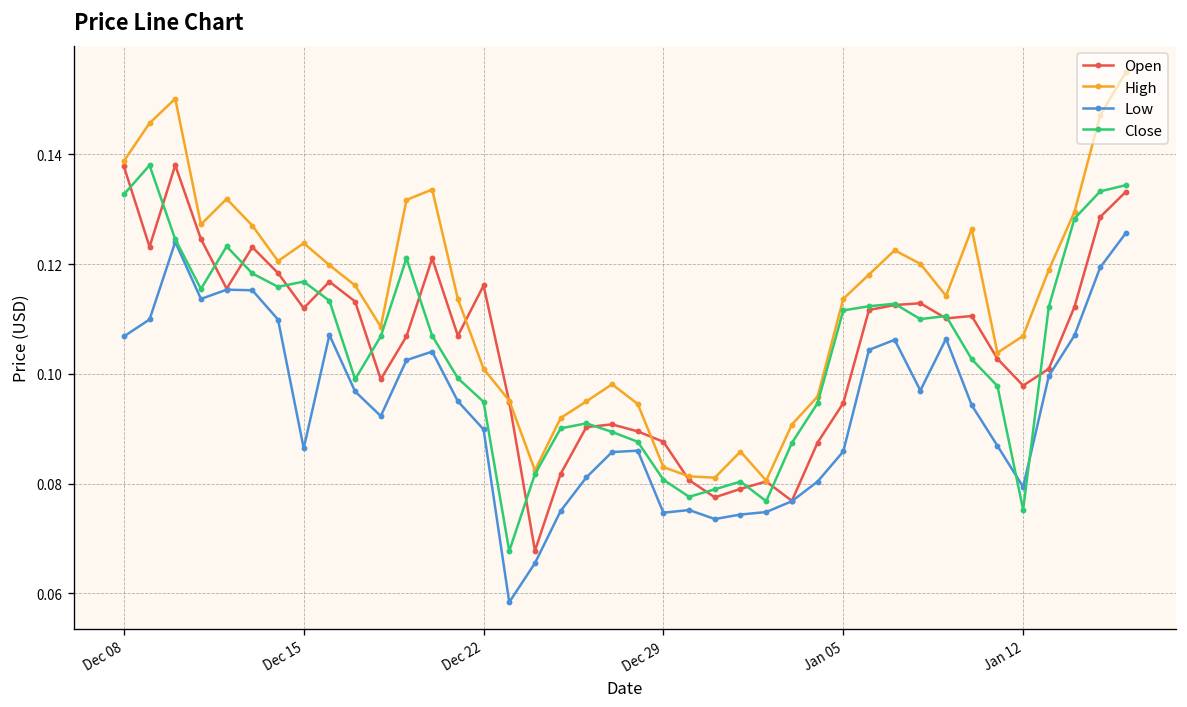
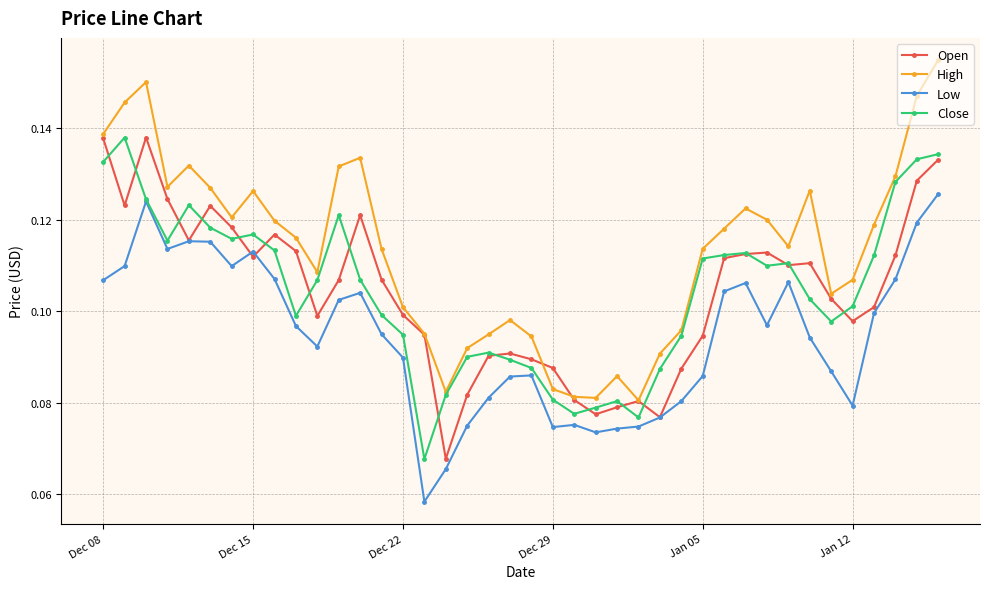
  {
    "Open": {
      "Dec 08": 0.138,
      "Dec 15": 0.112,
-     "Dec 22": 0.116,
+     "Dec 22": 0.099,
      "Dec 29": 0.088,
      "Jan 05": 0.095,
      "Jan 12": 0.098
    },
    "High": {
      "Dec 08": 0.139,
-     "Dec 15": 0.124,
+     "Dec 15": 0.126,
      "Dec 22": 0.101,
      "Dec 29": 0.083,
      "Jan 05": 0.114,
      "Jan 12": 0.107
    },
    "Low": {
      "Dec 08": 0.107,
-     "Dec 15": 0.086,
+     "Dec 15": 0.113,
      "Dec 22": 0.090,
      "Dec 29": 0.075,
      "Jan 05": 0.086,
      "Jan 12": 0.079
    },
    "Close": {
      "Dec 08": 0.133,
      "Dec 15": 0.117,
      "Dec 22": 0.095,
      "Dec 29": 0.081,
      "Jan 05": 0.112,
-     "Jan 12": 0.075
+     "Jan 12": 0.101
    }
  }
